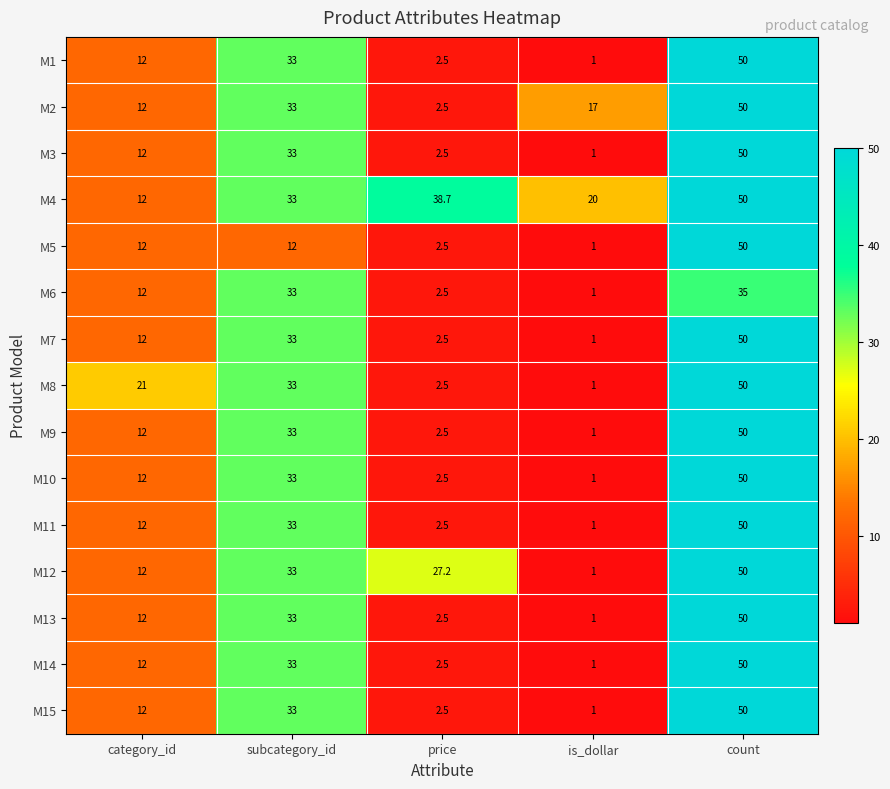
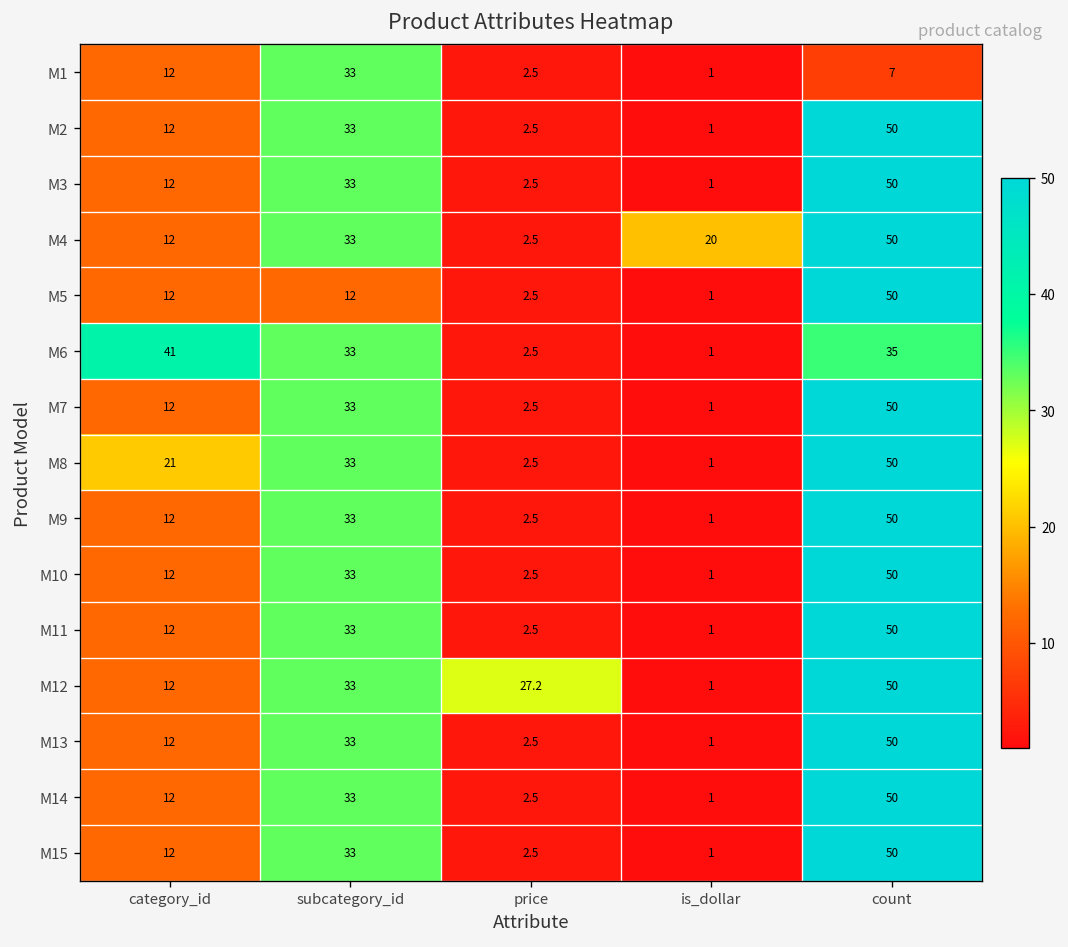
  {
    "M1": {
      "category_id": 12,
      "subcategory_id": 33,
      "price": 2.5,
      "is_dollar": 1,
-     "count": 50
+     "count": 7
    },
    "M2": {
      "category_id": 12,
      "subcategory_id": 33,
      "price": 2.5,
-     "is_dollar": 17,
+     "is_dollar": 1,
      "count": 50
    },
    "M3": {
      "category_id": 12,
      "subcategory_id": 33,
      "price": 2.5,
      "is_dollar": 1,
      "count": 50
    },
    "M4": {
      "category_id": 12,
      "subcategory_id": 33,
-     "price": 38.7,
+     "price": 2.5,
      "is_dollar": 20,
      "count": 50
    },
    "M5": {
      "category_id": 12,
      "subcategory_id": 12,
      "price": 2.5,
      "is_dollar": 1,
      "count": 50
    },
    "M6": {
-     "category_id": 12,
+     "category_id": 41,
      "subcategory_id": 33,
      "price": 2.5,
      "is_dollar": 1,
      "count": 35
    },
    "M7": {
      "category_id": 12,
      "subcategory_id": 33,
      "price": 2.5,
      "is_dollar": 1,
      "count": 50
    },
    "M8": {
      "category_id": 21,
      "subcategory_id": 33,
      "price": 2.5,
      "is_dollar": 1,
      "count": 50
    },
    "M9": {
      "category_id": 12,
      "subcategory_id": 33,
      "price": 2.5,
      "is_dollar": 1,
      "count": 50
    },
    "M10": {
      "category_id": 12,
      "subcategory_id": 33,
      "price": 2.5,
      "is_dollar": 1,
      "count": 50
    },
    "M11": {
      "category_id": 12,
      "subcategory_id": 33,
      "price": 2.5,
      "is_dollar": 1,
      "count": 50
    },
    "M12": {
      "category_id": 12,
      "subcategory_id": 33,
      "price": 27.2,
      "is_dollar": 1,
      "count": 50
    },
    "M13": {
      "category_id": 12,
      "subcategory_id": 33,
      "price": 2.5,
      "is_dollar": 1,
      "count": 50
    },
    "M14": {
      "category_id": 12,
      "subcategory_id": 33,
      "price": 2.5,
      "is_dollar": 1,
      "count": 50
    },
    "M15": {
      "category_id": 12,
      "subcategory_id": 33,
      "price": 2.5,
      "is_dollar": 1,
      "count": 50
    }
  }
